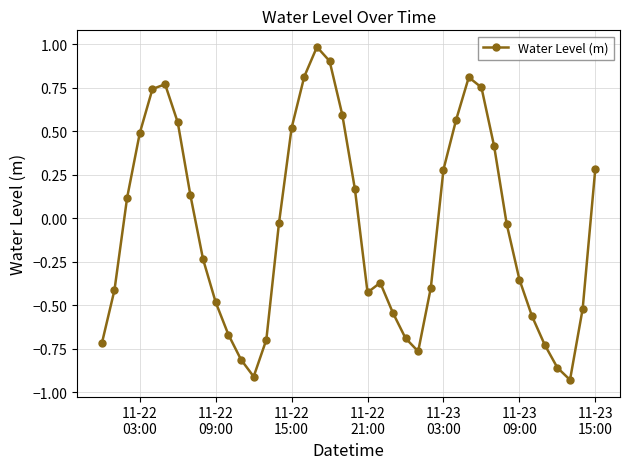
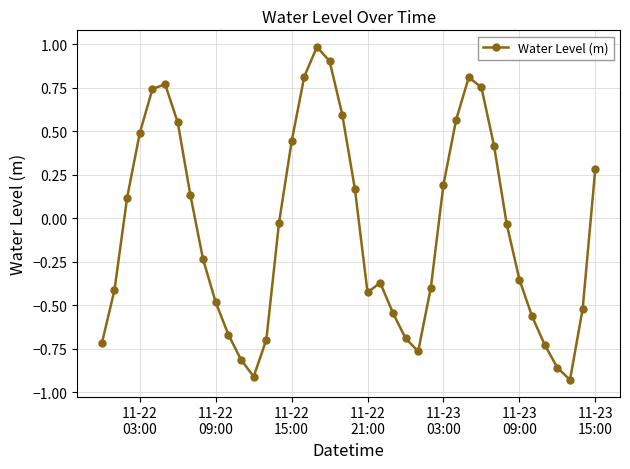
  {
    "11-22 03:00": 0.49,
    "11-22 09:00": -0.48,
-   "11-22 15:00": 0.52,
+   "11-22 15:00": 0.44,
    "11-22 21:00": -0.43,
-   "11-23 03:00": 0.28,
+   "11-23 03:00": 0.19,
    "11-23 09:00": -0.35,
    "11-23 15:00": 0.29
  }
